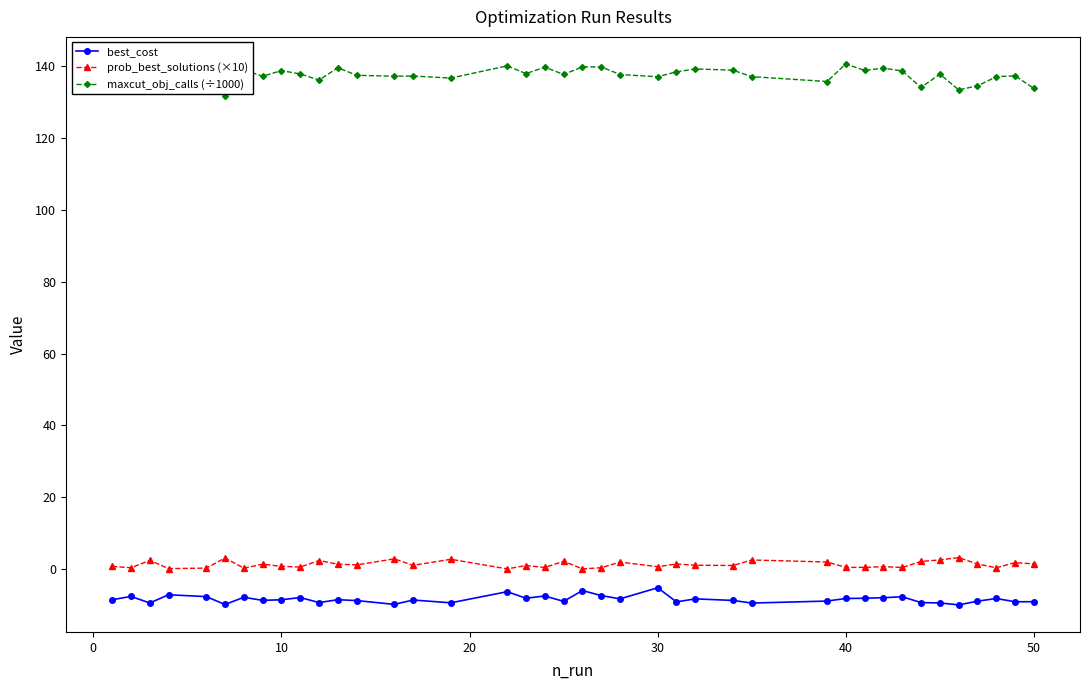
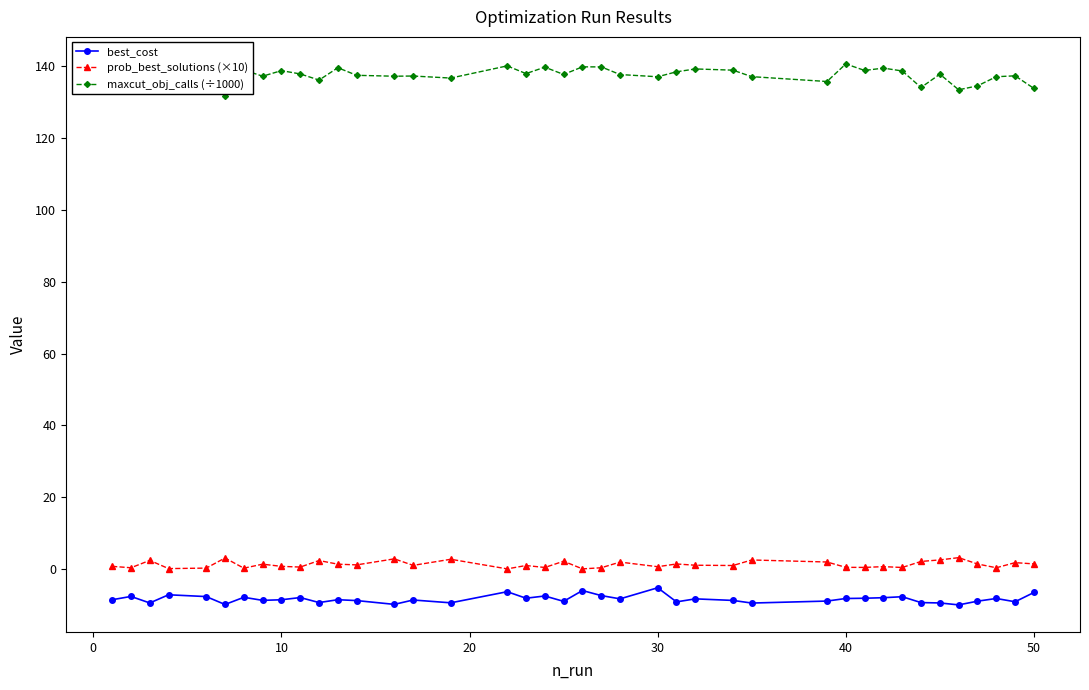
  {
    "best_cost": {
      "10": -9,
      "30": -5,
      "40": -8,
-     "50": -9
+     "50": -6
    },
    "prob_best_solutions (×10)": {
      "10": 1,
      "30": 1,
      "40": 1,
      "50": 1
    },
    "maxcut_obj_calls (÷1000)": {
      "10": 139,
      "30": 137,
      "40": 141,
      "50": 134
    }
  }
